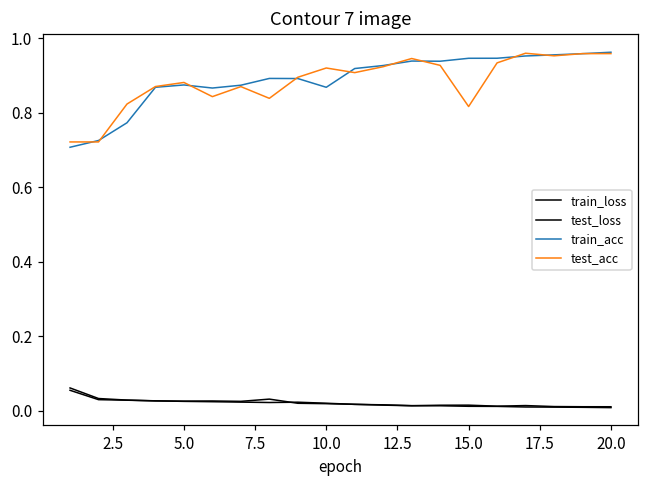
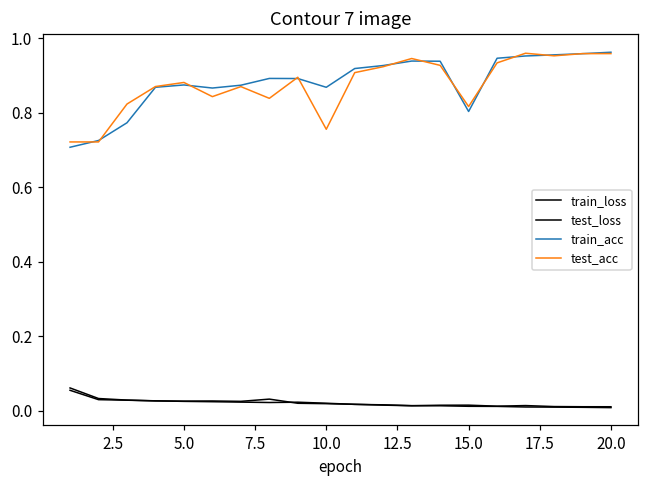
  {
    "train_acc": {
      "10.0": 0.87,
-     "15.0": 0.95
+     "15.0": 0.80
    },
    "test_acc": {
-     "10.0": 0.92,
+     "10.0": 0.76,
      "15.0": 0.82
    }
  }
